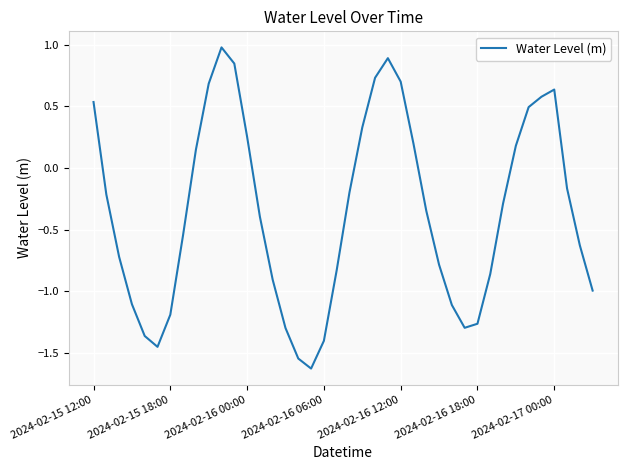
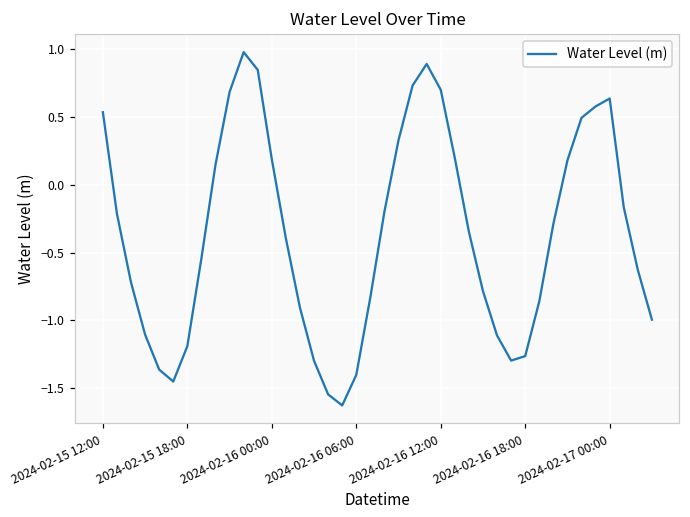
  {
    "2024-02-15 12:00": 0.53,
    "2024-02-15 18:00": -1.19,
-   "2024-02-16 00:00": 0.25,
+   "2024-02-16 00:00": 0.19,
    "2024-02-16 06:00": -1.40,
    "2024-02-16 12:00": 0.70,
    "2024-02-16 18:00": -1.26,
    "2024-02-17 00:00": 0.64
  }
